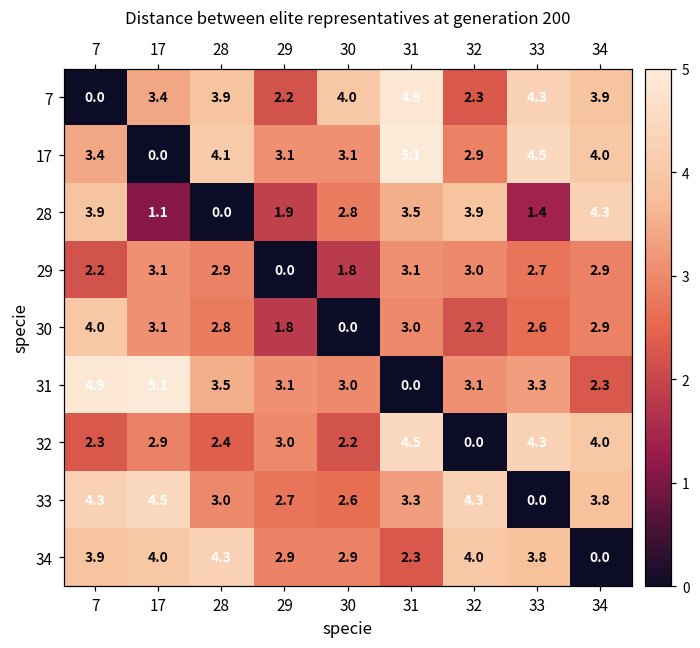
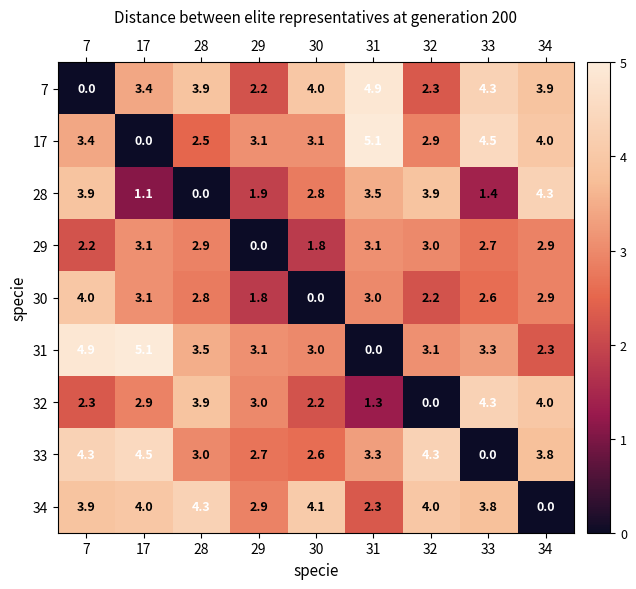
  {
    "7": {
      "7": 0.0,
      "17": 3.4,
      "28": 3.9,
      "29": 2.2,
      "30": 4.0,
      "32": 2.3,
      "33": 4.3,
      "34": 3.9
    },
    "17": {
      "7": 3.4,
      "17": 0.0,
-     "28": 4.1,
+     "28": 2.5,
      "29": 3.1,
      "30": 3.1,
      "32": 2.9,
      "33": 4.5,
      "34": 4.0
    },
    "28": {
      "7": 3.9,
      "17": 1.1,
      "28": 0.0,
      "29": 1.9,
      "30": 2.8,
      "31": 3.5,
      "32": 3.9,
      "33": 1.4,
      "34": 4.3
    },
    "29": {
      "7": 2.2,
      "17": 3.1,
      "28": 2.9,
      "29": 0.0,
      "30": 1.8,
      "31": 3.1,
      "32": 3.0,
      "33": 2.7,
      "34": 2.9
    },
    "30": {
      "7": 4.0,
      "17": 3.1,
      "28": 2.8,
      "29": 1.8,
      "30": 0.0,
      "31": 3.0,
      "32": 2.2,
      "33": 2.6,
      "34": 2.9
    },
    "31": {
      "28": 3.5,
      "29": 3.1,
      "30": 3.0,
      "31": 0.0,
      "32": 3.1,
      "33": 3.3,
      "34": 2.3
    },
    "32": {
      "7": 2.3,
      "17": 2.9,
-     "28": 2.4,
+     "28": 3.9,
      "29": 3.0,
      "30": 2.2,
-     "31": 4.5,
+     "31": 1.3,
      "32": 0.0,
      "33": 4.3,
      "34": 4.0
    },
    "33": {
      "7": 4.3,
      "17": 4.5,
      "28": 3.0,
      "29": 2.7,
      "30": 2.6,
      "31": 3.3,
      "32": 4.3,
      "33": 0.0,
      "34": 3.8
    },
    "34": {
      "7": 3.9,
      "17": 4.0,
      "28": 4.3,
      "29": 2.9,
-     "30": 2.9,
+     "30": 4.1,
      "31": 2.3,
      "32": 4.0,
      "33": 3.8,
      "34": 0.0
    }
  }
